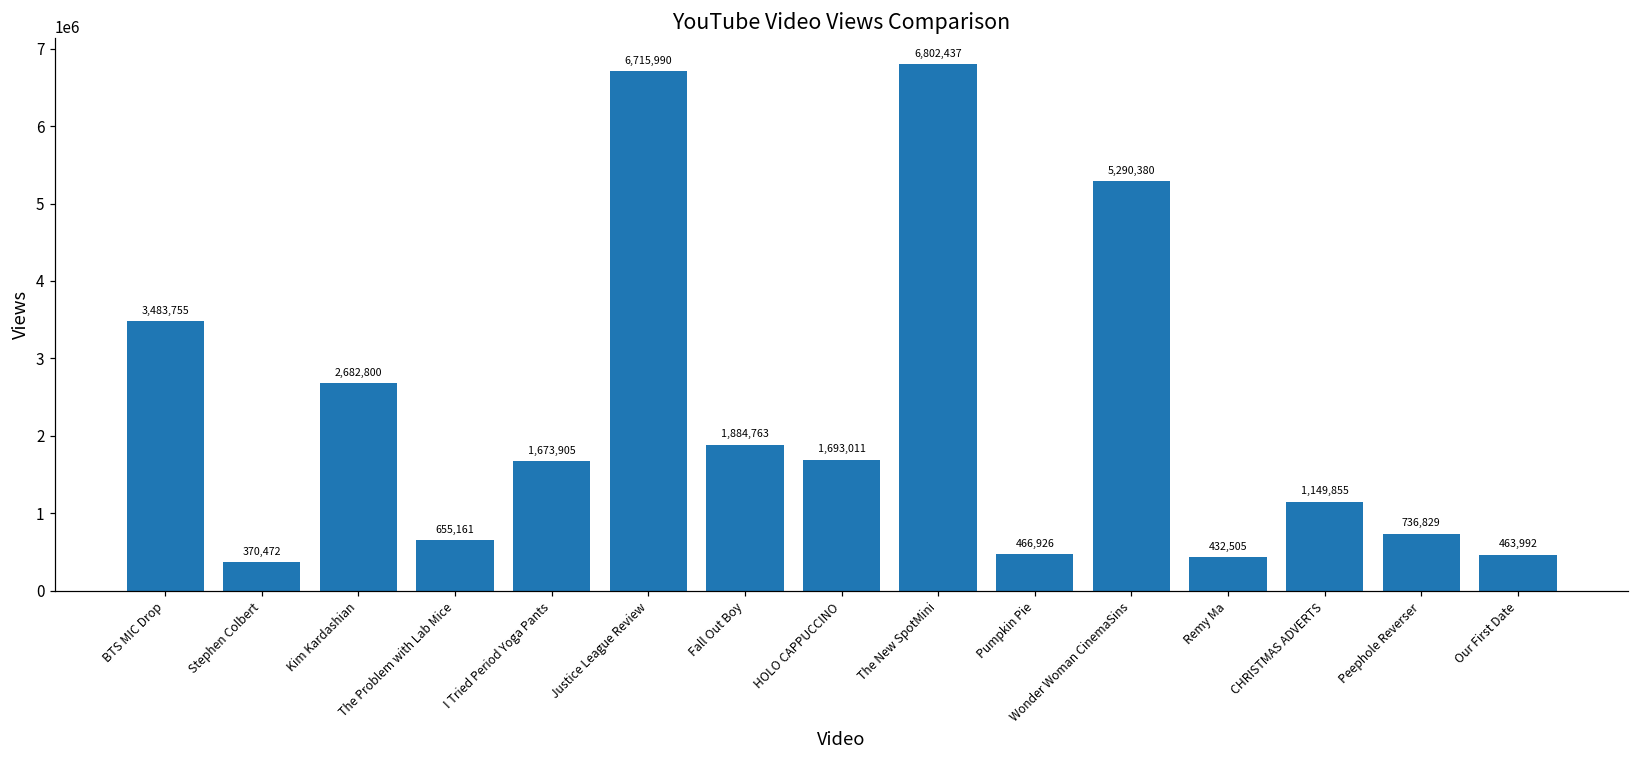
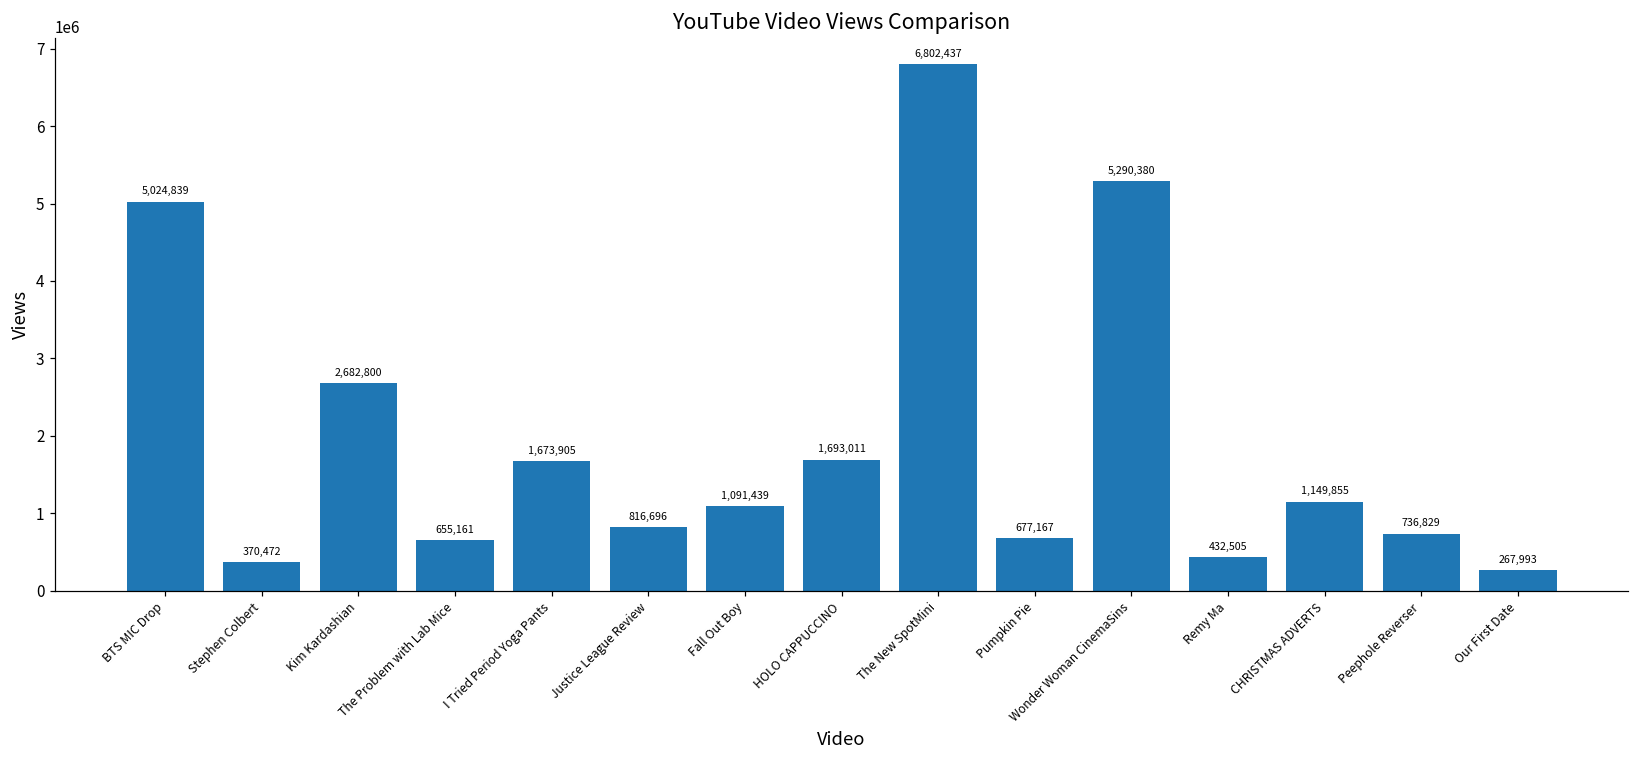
  {
-   "BTS MIC Drop": "3,483,755",
+   "BTS MIC Drop": "5,024,839",
    "Stephen Colbert": "370,472",
    "Kim Kardashian": "2,682,800",
    "The Problem with Lab Mice": "655,161",
    "I Tried Period Yoga Pants": "1,673,905",
-   "Justice League Review": "6,715,990",
-   "Fall Out Boy": "1,884,763",
+   "Justice League Review": "816,696",
+   "Fall Out Boy": "1,091,439",
    "HOLO CAPPUCCINO": "1,693,011",
    "The New SpotMini": "6,802,437",
-   "Pumpkin Pie": "466,926",
+   "Pumpkin Pie": "677,167",
    "Wonder Woman CinemaSins": "5,290,380",
    "Remy Ma": "432,505",
    "CHRISTMAS ADVERTS": "1,149,855",
    "Peephole Reverser": "736,829",
-   "Our First Date": "463,992"
+   "Our First Date": "267,993"
  }
